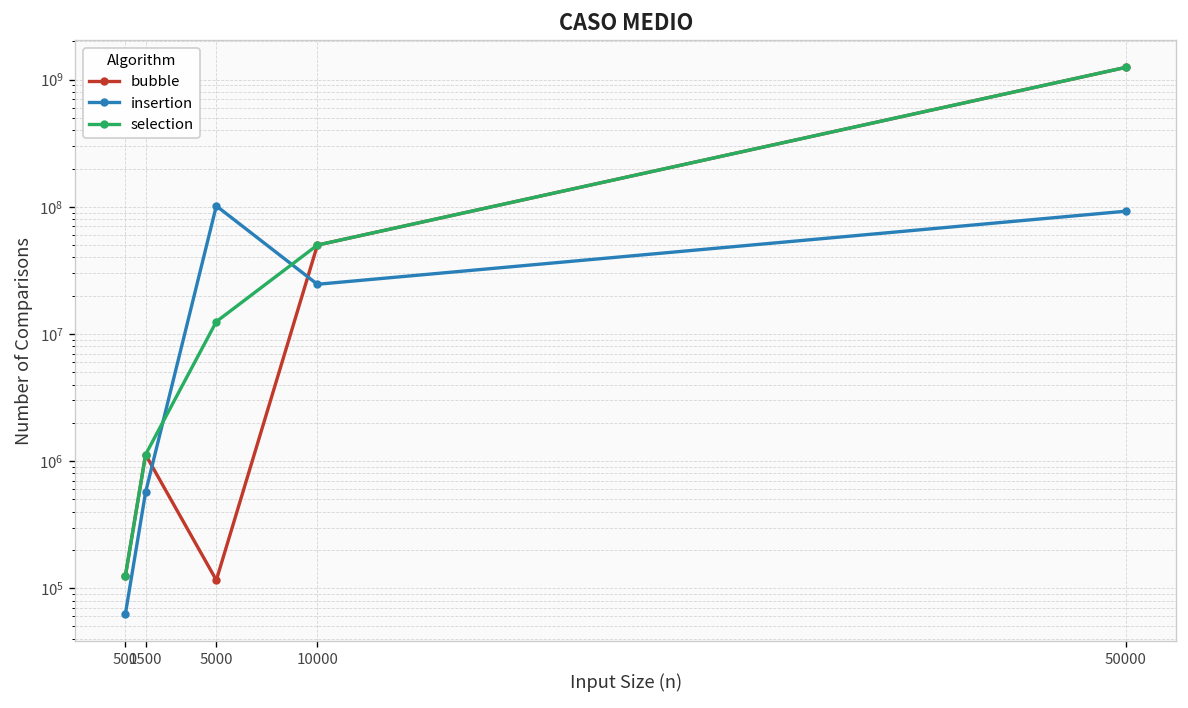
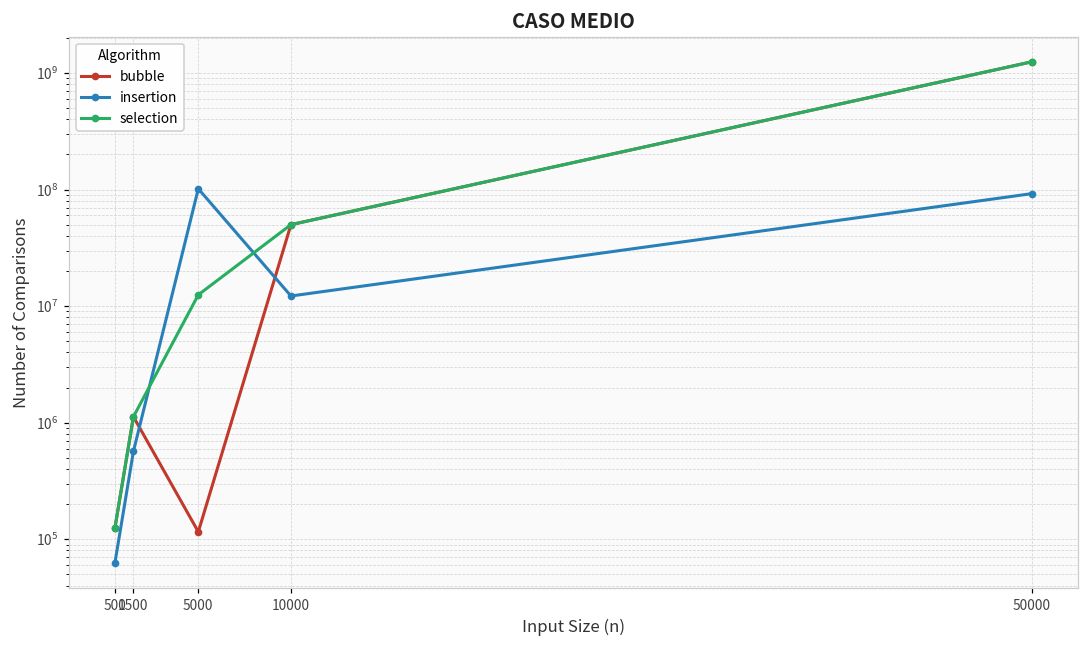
  {
    "bubble": {
      "5000": 120000
    },
    "insertion": {
      "5000": 100000000,
-     "10000": 25000000,
+     "10000": 12000000,
      "50000": 90000000
    },
    "selection": {
      "5000": 12000000
    }
  }
